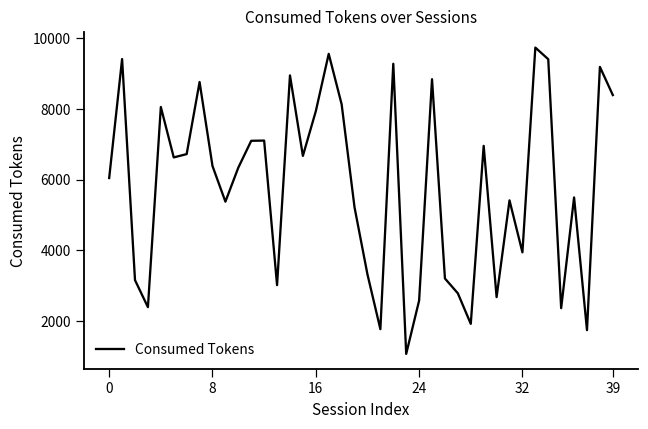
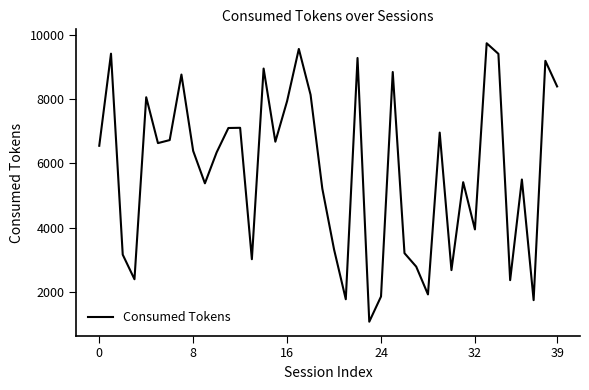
  {
-   "0": 6000,
+   "0": 6500,
    "8": 6400,
    "16": 7900,
-   "24": 2600,
+   "24": 1900,
    "32": 3900,
    "39": 8400
  }
